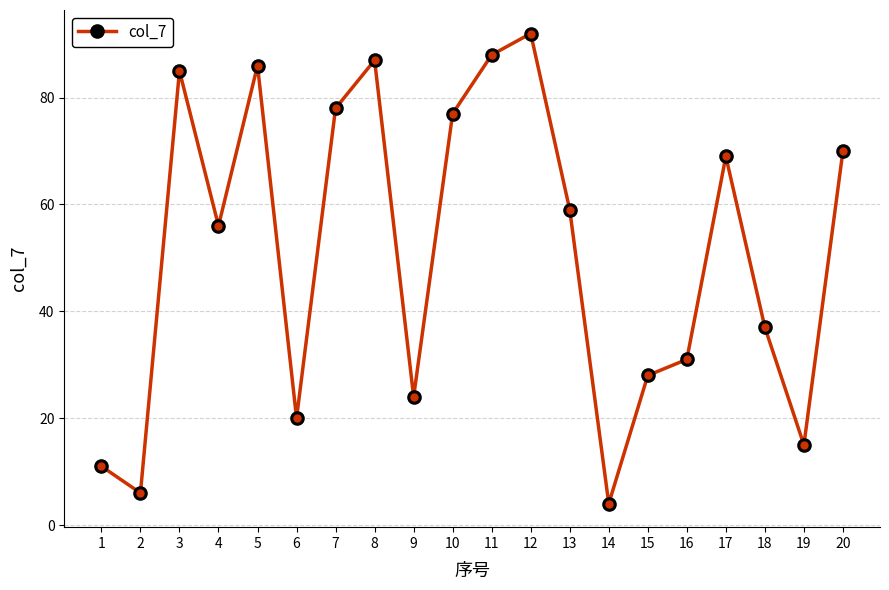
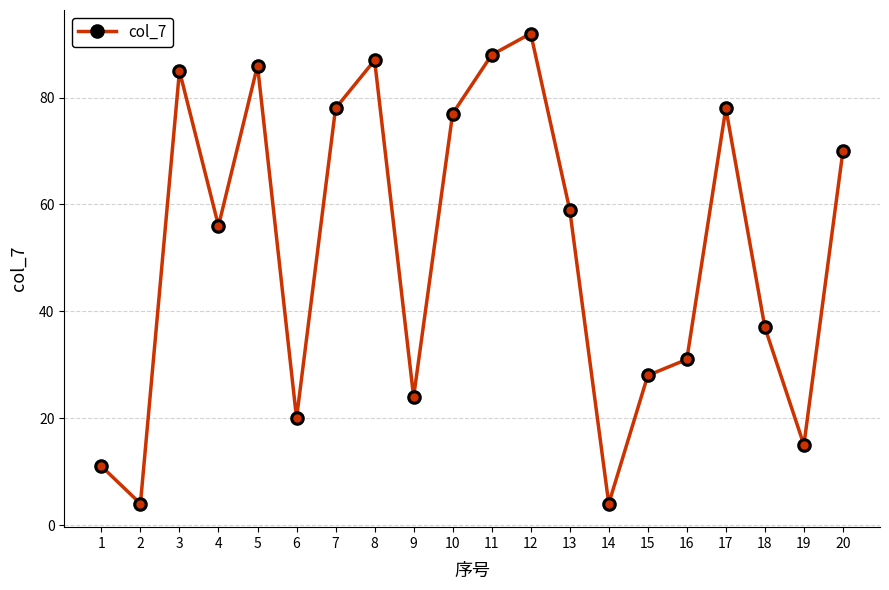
  {
    "1": 11,
-   "2": 6,
+   "2": 4,
    "3": 85,
    "4": 56,
    "5": 86,
    "6": 20,
    "7": 78,
    "8": 87,
    "9": 24,
    "10": 77,
    "11": 88,
    "12": 92,
    "13": 59,
    "14": 4,
    "15": 28,
    "16": 31,
-   "17": 69,
+   "17": 78,
    "18": 37,
    "19": 15,
    "20": 70
  }
